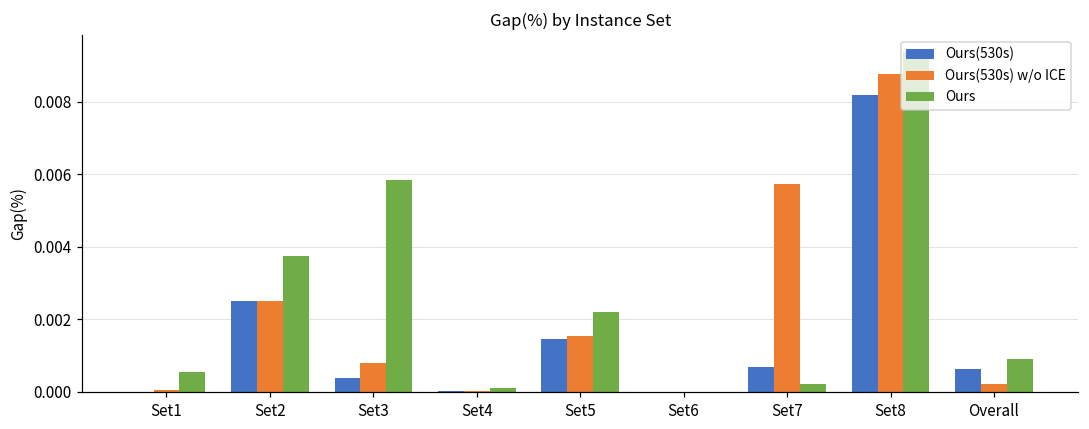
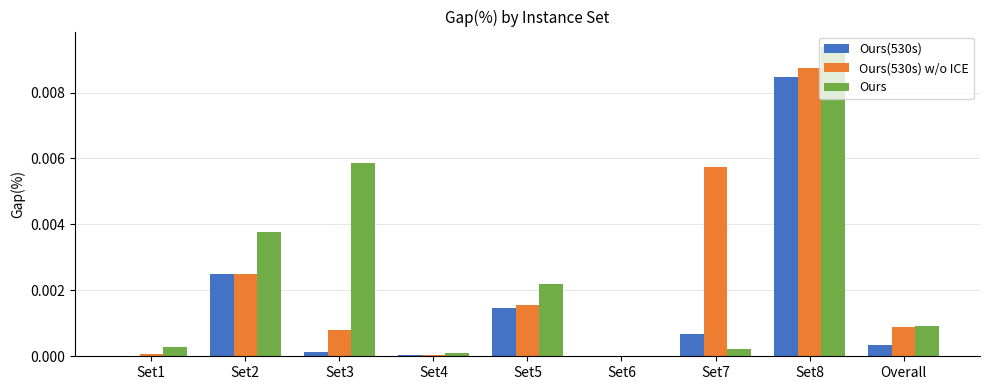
  {
    "Ours(530s)": {
      "Set2": 0.0025,
-     "Set3": 0.0004,
+     "Set3": 0.0001,
      "Set5": 0.0015,
      "Set6": 0.0000,
      "Set7": 0.0007,
-     "Set8": 0.0082,
-     "Overall": 0.0006
+     "Set8": 0.0085,
+     "Overall": 0.0003
    },
    "Ours(530s) w/o ICE": {
      "Set2": 0.0025,
      "Set3": 0.0008,
      "Set5": 0.0016,
      "Set6": 0.0000,
      "Set7": 0.0057,
      "Set8": 0.0088,
-     "Overall": 0.0002
+     "Overall": 0.0009
    },
    "Ours": {
-     "Set1": 0.0006,
+     "Set1": 0.0003,
      "Set2": 0.0038,
      "Set3": 0.0059,
      "Set4": 0.0001,
      "Set5": 0.0022,
      "Set6": 0.0000,
      "Set7": 0.0002,
      "Overall": 0.0009
    }
  }
